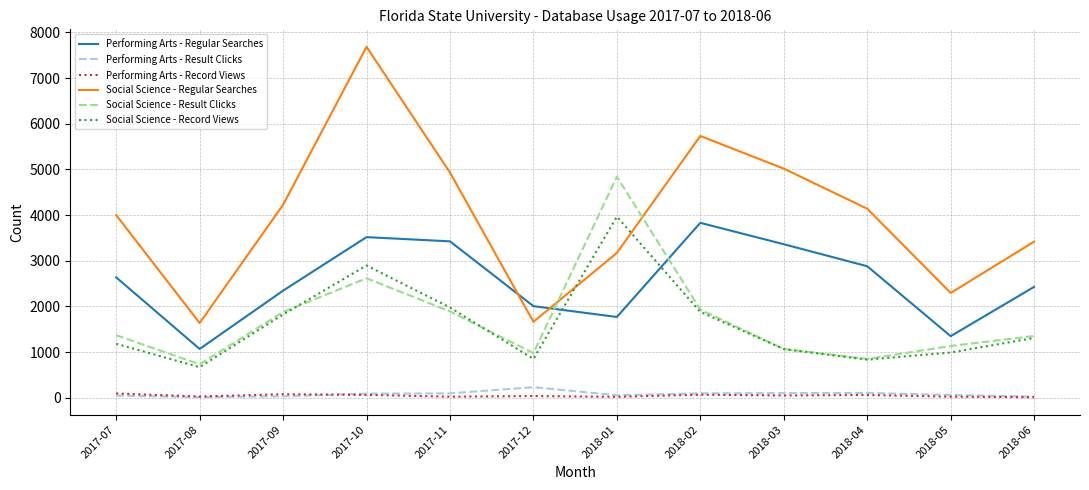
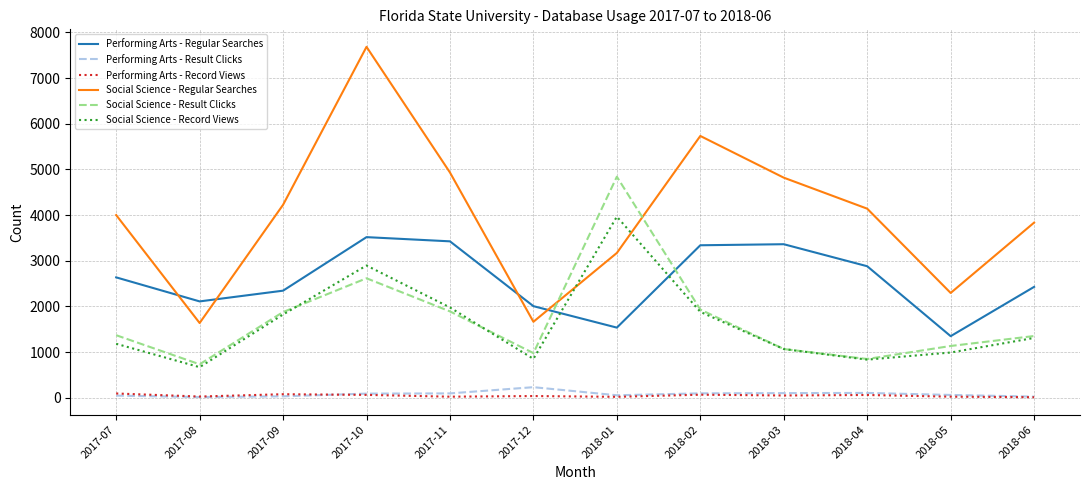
  {
    "Performing Arts - Regular Searches": {
      "2017-07": 2600,
-     "2017-08": 1100,
+     "2017-08": 2100,
      "2017-09": 2300,
      "2017-10": 3500,
      "2017-11": 3400,
      "2017-12": 2000,
-     "2018-01": 1800,
-     "2018-02": 3800,
+     "2018-01": 1500,
+     "2018-02": 3300,
      "2018-03": 3400,
      "2018-04": 2900,
      "2018-05": 1300,
      "2018-06": 2400
    },
    "Performing Arts - Result Clicks": {
      "2017-11": 100,
      "2017-12": 200
    },
    "Performing Arts - Record Views": {
      "2017-11": 0,
      "2017-12": 0
    },
    "Social Science - Regular Searches": {
      "2017-07": 4000,
      "2017-08": 1600,
      "2017-09": 4200,
      "2017-10": 7700,
      "2017-11": 4900,
      "2017-12": 1700,
      "2018-01": 3200,
      "2018-02": 5700,
-     "2018-03": 5000,
+     "2018-03": 4800,
      "2018-04": 4100,
      "2018-05": 2300,
-     "2018-06": 3400
+     "2018-06": 3800
    },
    "Social Science - Result Clicks": {
      "2017-07": 1400,
      "2017-08": 700,
      "2017-10": 2600,
      "2017-11": 1900,
      "2017-12": 1000,
      "2018-01": 4800,
      "2018-05": 1100
    },
    "Social Science - Record Views": {
      "2017-07": 1200,
      "2017-08": 700,
      "2017-10": 2900,
      "2017-11": 2000,
      "2017-12": 900,
      "2018-01": 4000,
      "2018-05": 1000
    }
  }
